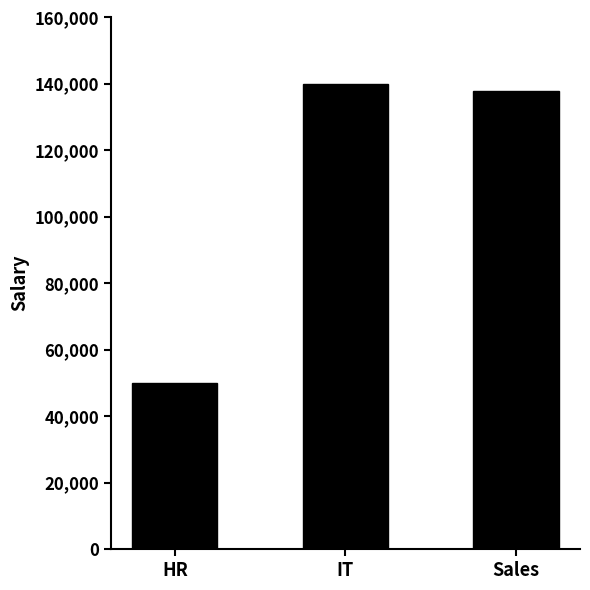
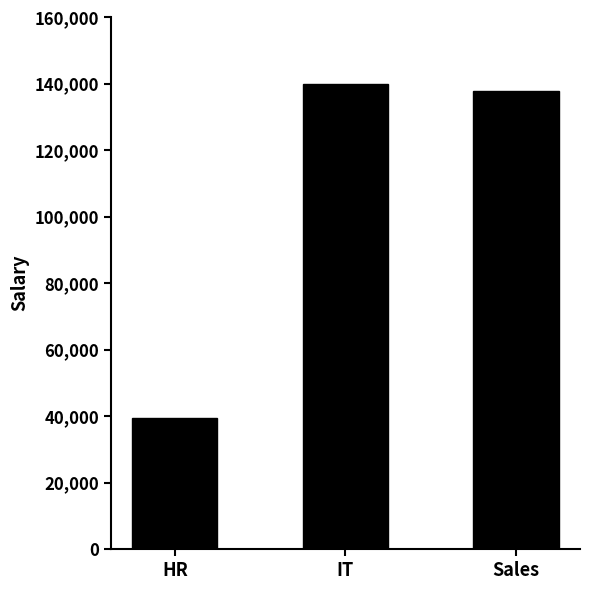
  {
-   "HR": "50,000",
+   "HR": "40,000",
    "IT": "140,000",
    "Sales": "138,000"
  }
